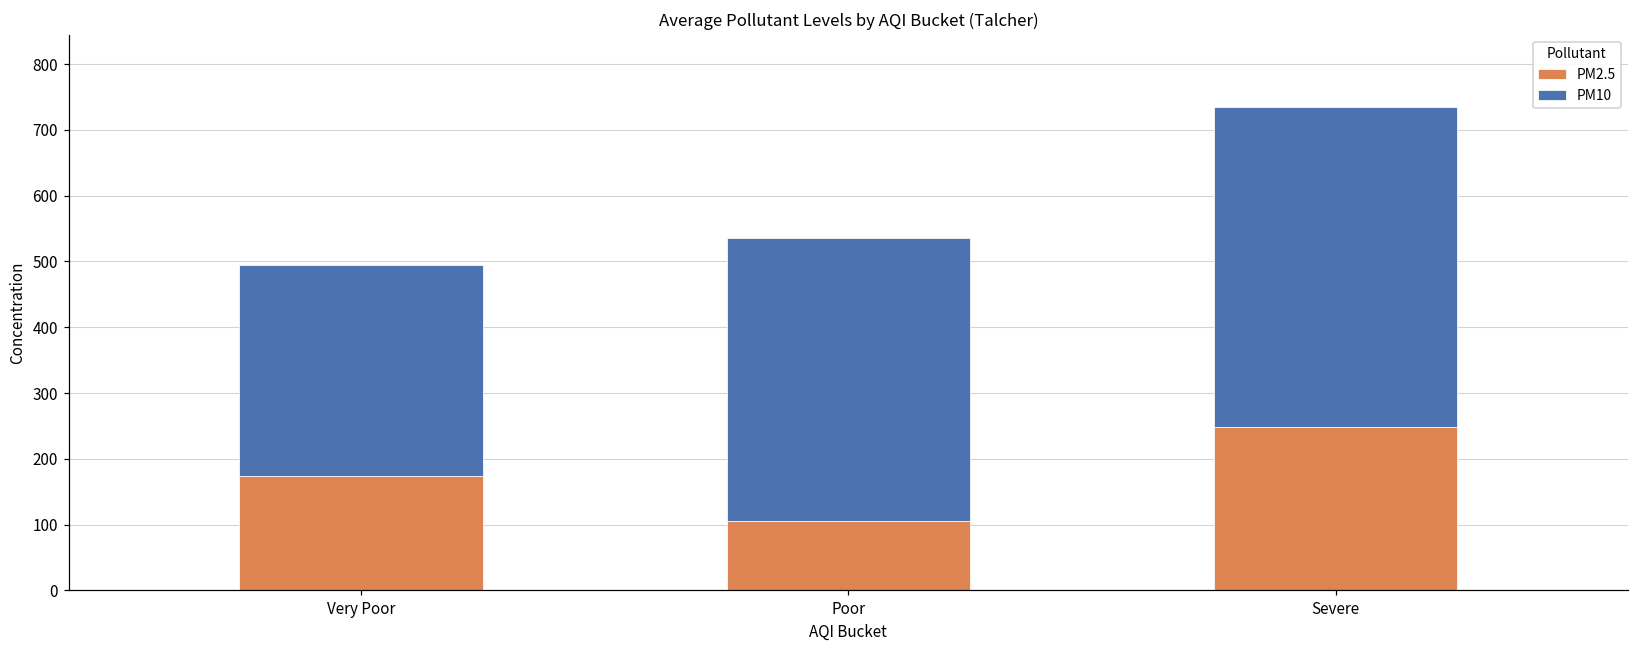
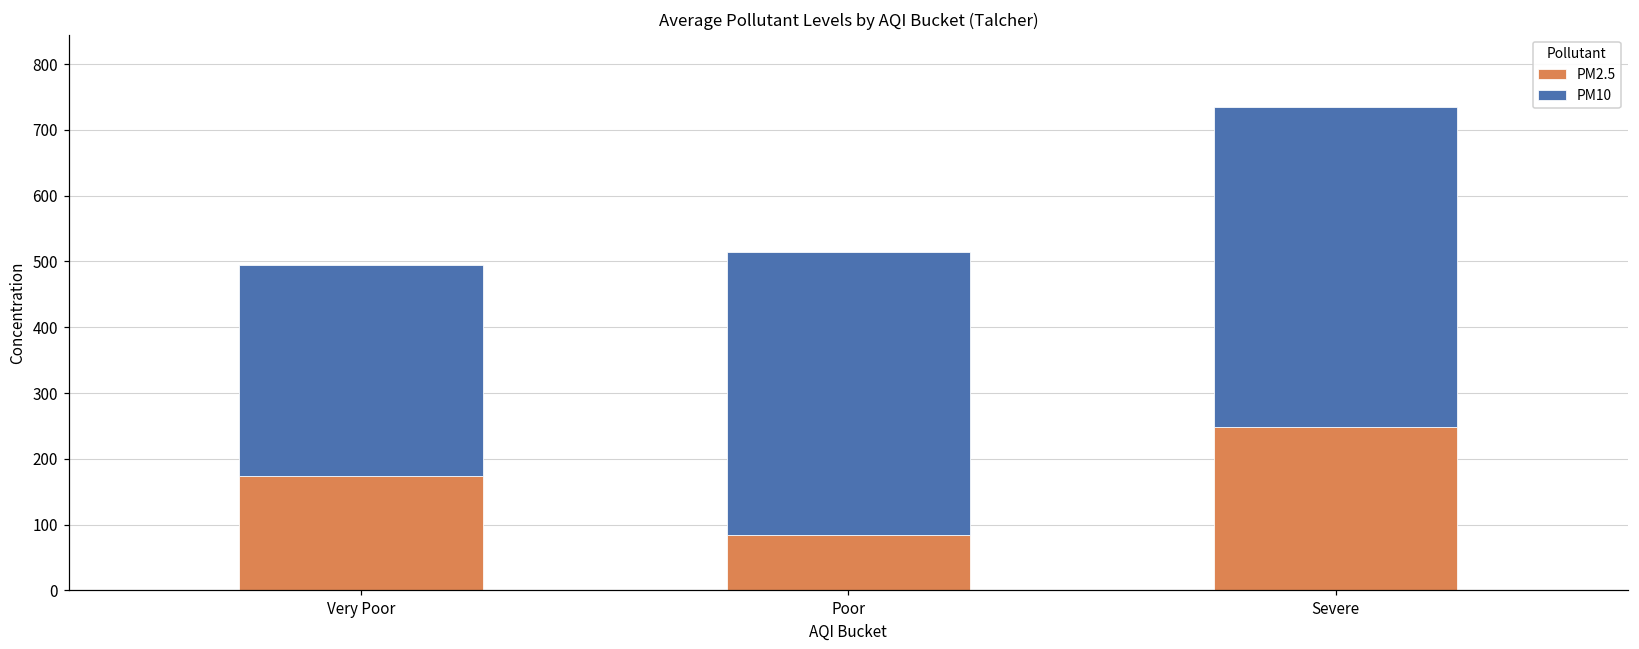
  {
    "PM2.5": {
      "Very Poor": 170,
-     "Poor": 110,
+     "Poor": 80,
      "Severe": 250
    },
    "PM10": {
      "Very Poor": 320,
      "Poor": 430,
      "Severe": 490
    }
  }
